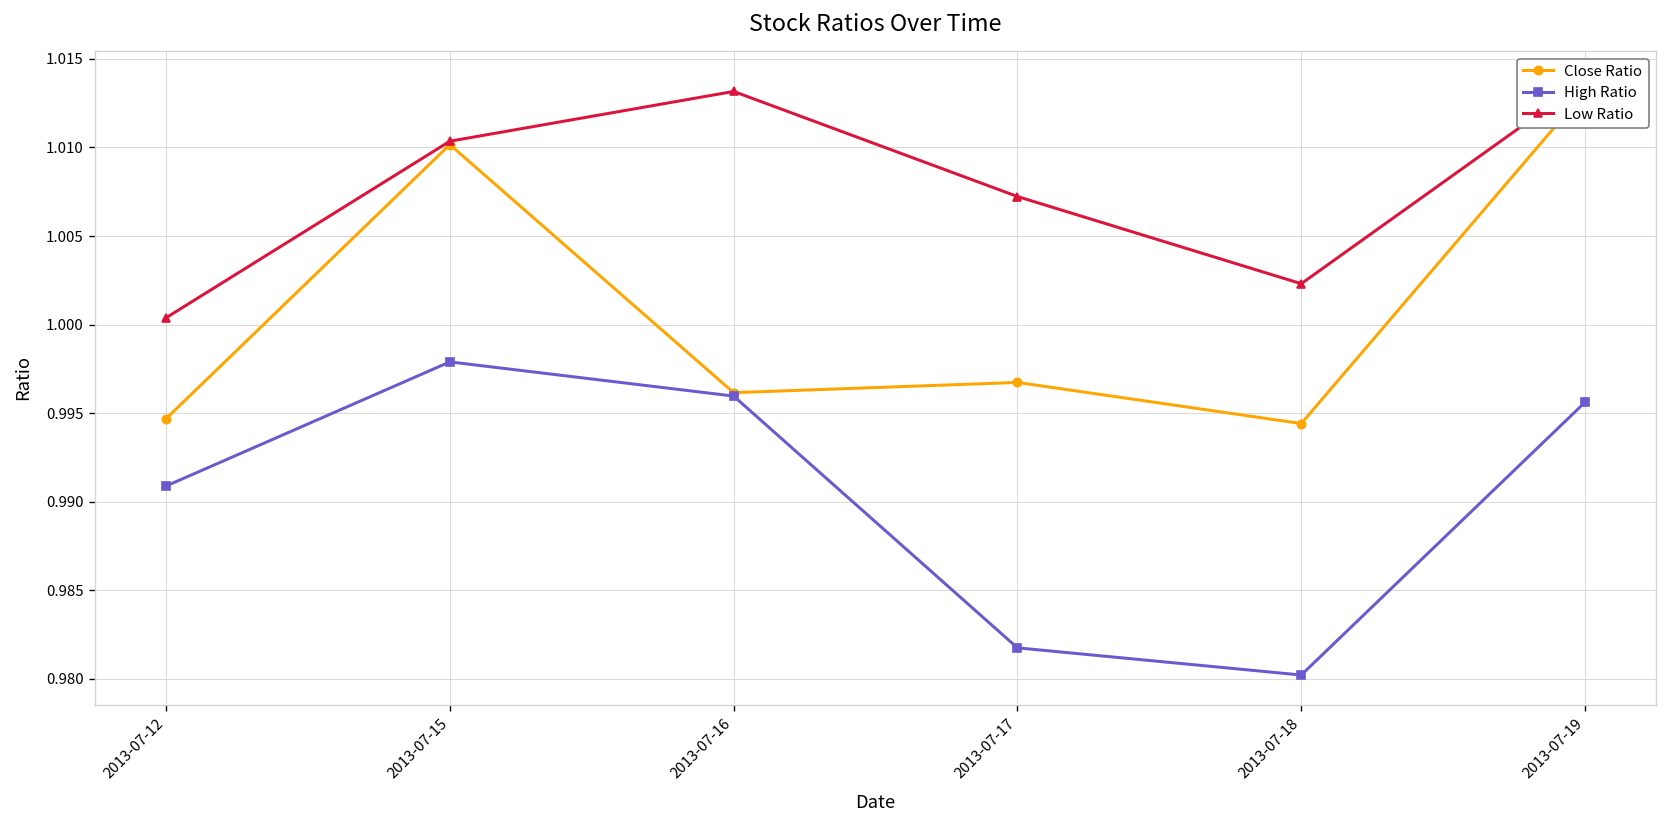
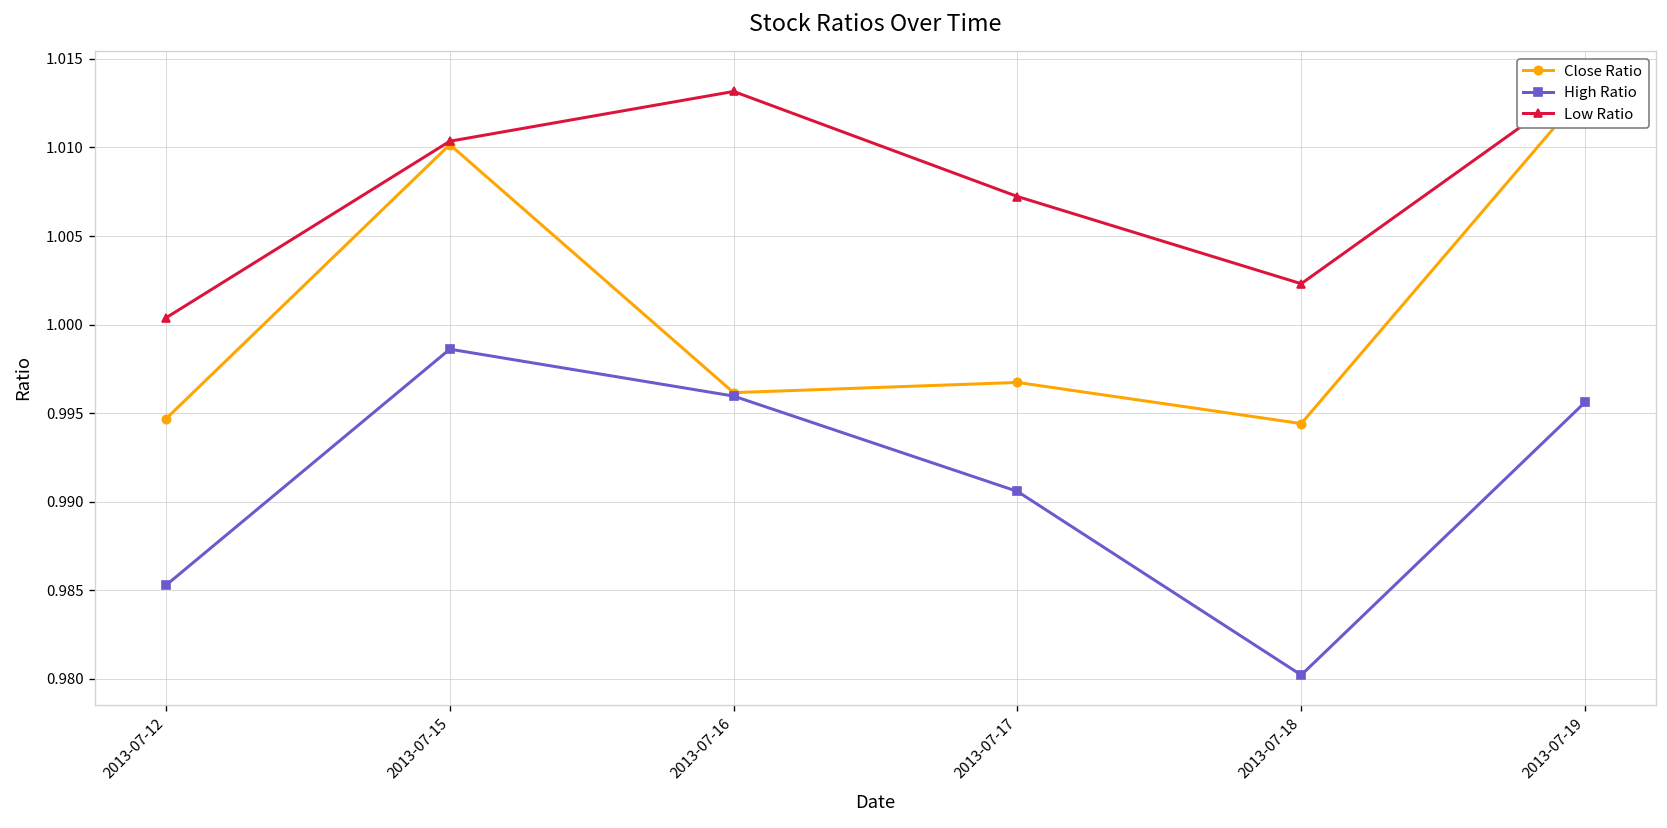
  {
    "Close Ratio": {
      "2013-07-12": 0.9947,
      "2013-07-15": 1.0102,
      "2013-07-16": 0.9962,
      "2013-07-17": 0.9967,
      "2013-07-18": 0.9944
    },
    "High Ratio": {
-     "2013-07-12": 0.9909,
-     "2013-07-15": 0.9979,
+     "2013-07-12": 0.9853,
+     "2013-07-15": 0.9986,
      "2013-07-16": 0.9960,
-     "2013-07-17": 0.9817,
+     "2013-07-17": 0.9906,
      "2013-07-18": 0.9802,
      "2013-07-19": 0.9956
    },
    "Low Ratio": {
      "2013-07-12": 1.0004,
      "2013-07-15": 1.0104,
      "2013-07-16": 1.0132,
      "2013-07-17": 1.0072,
      "2013-07-18": 1.0023
    }
  }
